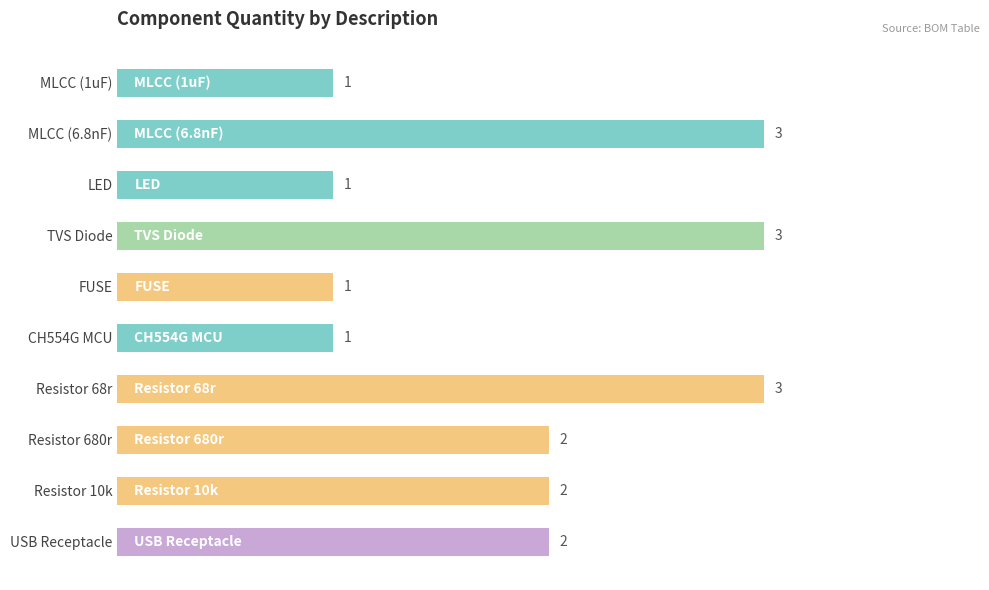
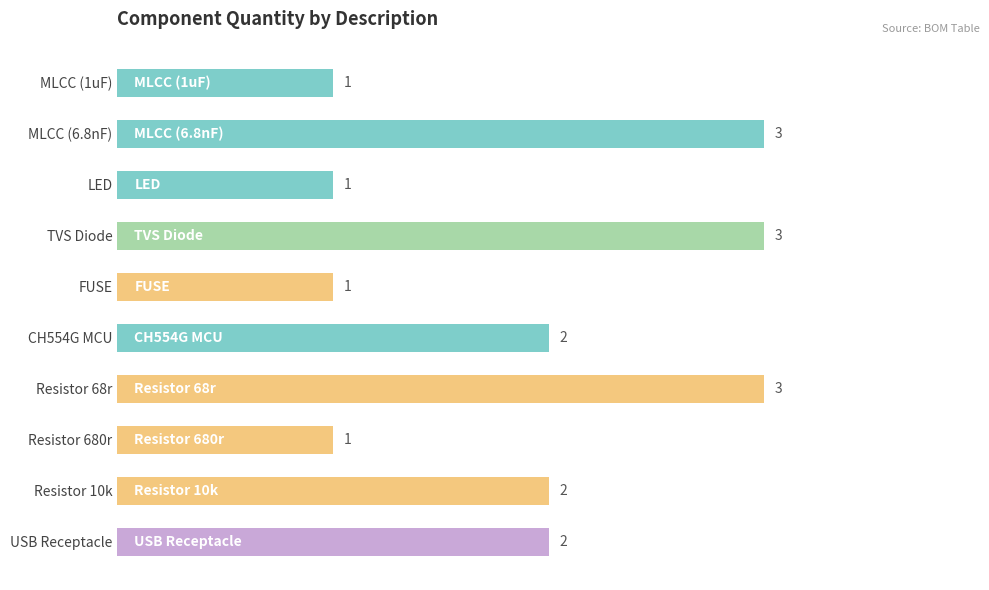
  {
    "MLCC (1uF)": 1,
    "MLCC (6.8nF)": 3,
    "LED": 1,
    "TVS Diode": 3,
    "FUSE": 1,
-   "CH554G MCU": 1,
+   "CH554G MCU": 2,
    "Resistor 68r": 3,
-   "Resistor 680r": 2,
+   "Resistor 680r": 1,
    "Resistor 10k": 2,
    "USB Receptacle": 2
  }
